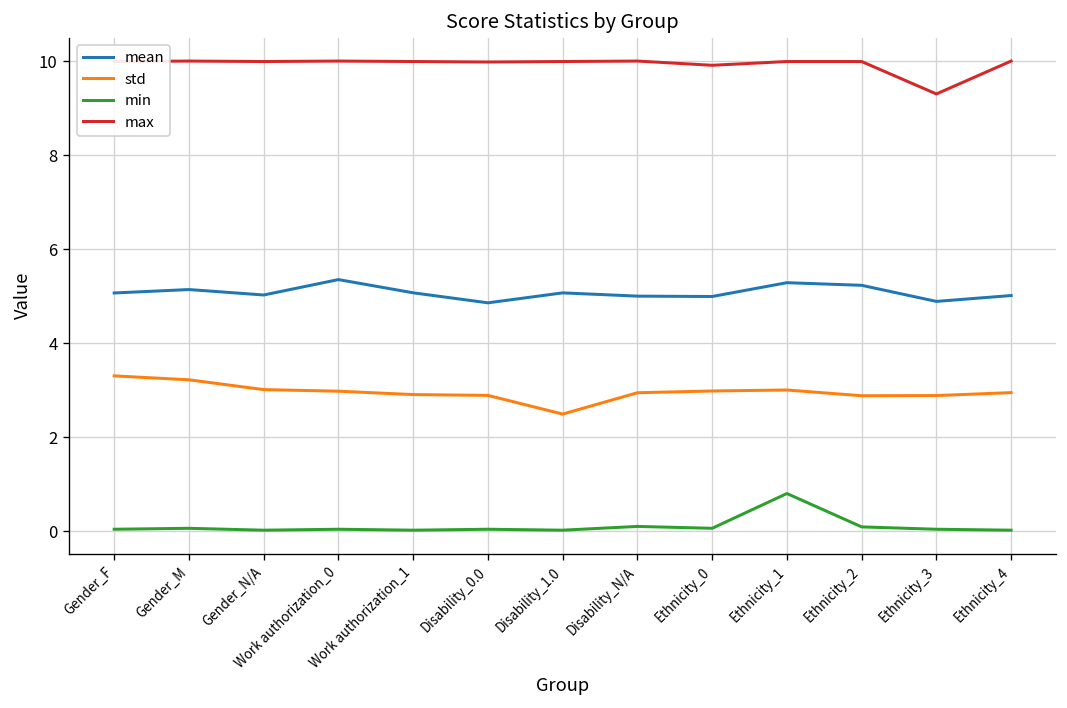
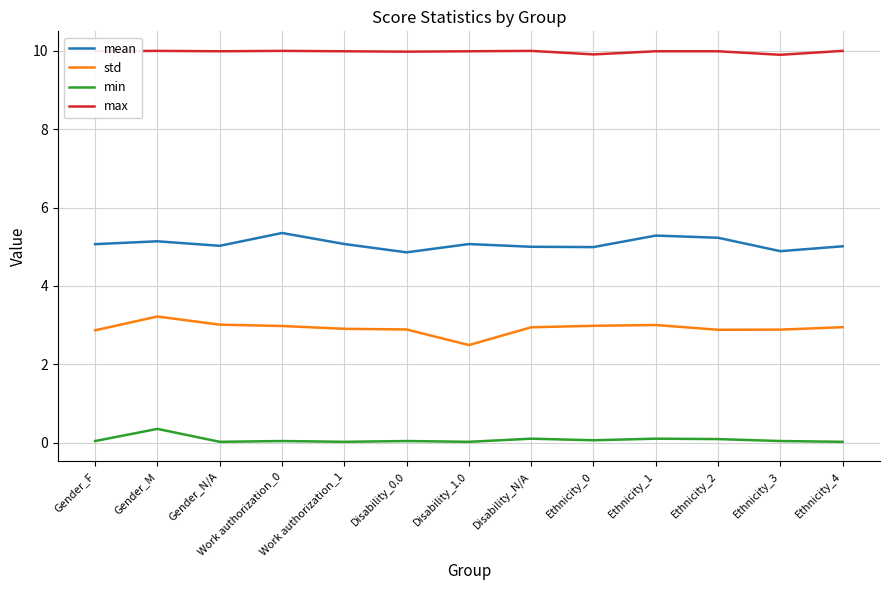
  {
    "mean": {
      "Gender_F": 5.1,
      "Gender_M": 5.1,
      "Gender_N/A": 5.0,
      "Work authorization_0": 5.4,
      "Work authorization_1": 5.1,
      "Disability_0.0": 4.9,
      "Disability_1.0": 5.1,
      "Disability_N/A": 5.0,
      "Ethnicity_0": 5.0,
      "Ethnicity_1": 5.3,
      "Ethnicity_2": 5.2,
      "Ethnicity_3": 4.9,
      "Ethnicity_4": 5.0
    },
    "std": {
-     "Gender_F": 3.3,
+     "Gender_F": 2.9,
      "Gender_M": 3.2,
      "Gender_N/A": 3.0,
      "Work authorization_0": 3.0,
      "Work authorization_1": 2.9,
      "Disability_0.0": 2.9,
      "Disability_1.0": 2.5,
      "Disability_N/A": 2.9,
      "Ethnicity_0": 3.0,
      "Ethnicity_1": 3.0,
      "Ethnicity_2": 2.9,
      "Ethnicity_3": 2.9,
      "Ethnicity_4": 2.9
    },
    "min": {
      "Gender_F": 0.0,
-     "Gender_M": 0.1,
+     "Gender_M": 0.4,
      "Gender_N/A": 0.0,
      "Work authorization_0": 0.0,
      "Work authorization_1": 0.0,
      "Disability_0.0": 0.0,
      "Disability_1.0": 0.0,
      "Disability_N/A": 0.1,
      "Ethnicity_0": 0.1,
-     "Ethnicity_1": 0.8,
+     "Ethnicity_1": 0.1,
      "Ethnicity_2": 0.1,
      "Ethnicity_3": 0.0,
      "Ethnicity_4": 0.0
    },
    "max": {
      "Gender_M": 10.0,
      "Gender_N/A": 10.0,
      "Work authorization_0": 10.0,
      "Work authorization_1": 10.0,
      "Disability_0.0": 10.0,
      "Disability_1.0": 10.0,
      "Disability_N/A": 10.0,
      "Ethnicity_0": 9.9,
      "Ethnicity_1": 10.0,
      "Ethnicity_2": 10.0,
-     "Ethnicity_3": 9.3,
+     "Ethnicity_3": 9.9,
      "Ethnicity_4": 10.0
    }
  }
